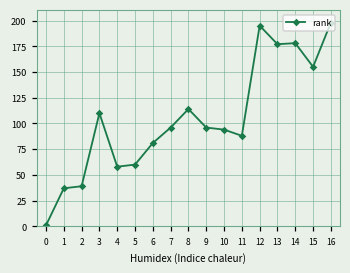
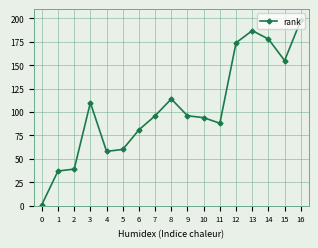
  {
    "0": 0,
    "1": 40,
    "2": 40,
    "3": 110,
    "4": 60,
    "5": 60,
    "6": 80,
    "7": 100,
    "8": 110,
    "9": 100,
    "10": 90,
    "11": 90,
-   "12": 200,
-   "13": 180,
+   "12": 170,
+   "13": 190,
    "14": 180,
    "15": 160
  }
